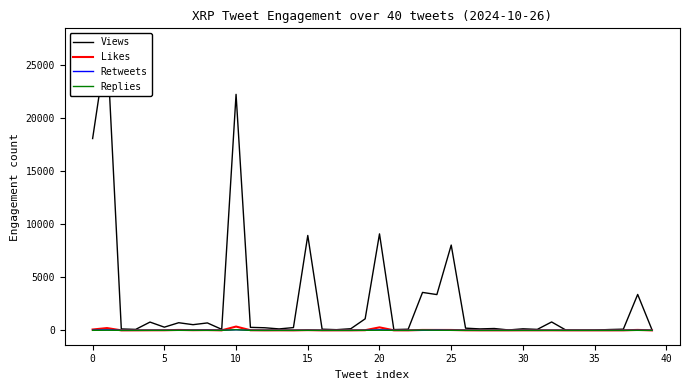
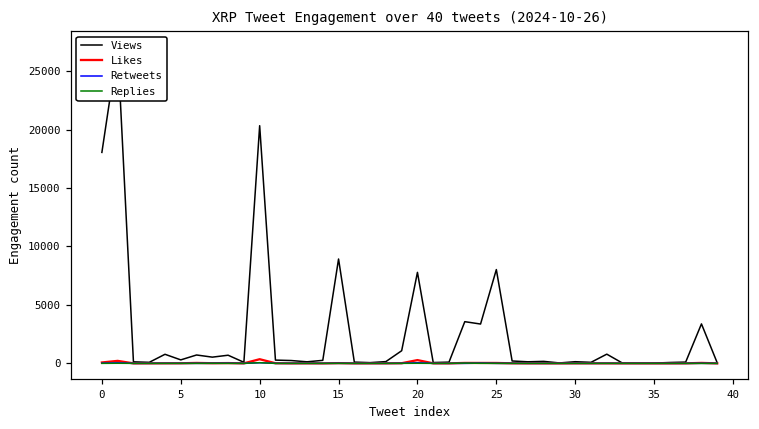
  {
    "Views": {
      "0": 18000,
      "5": 300,
-     "10": 22200,
+     "10": 20300,
      "15": 8900,
-     "20": 9100,
+     "20": 7800,
      "25": 8000
    },
    "Likes": {
      "10": 400
    },
    "Replies": {
      "10": 100,
      "20": 0
    }
  }
